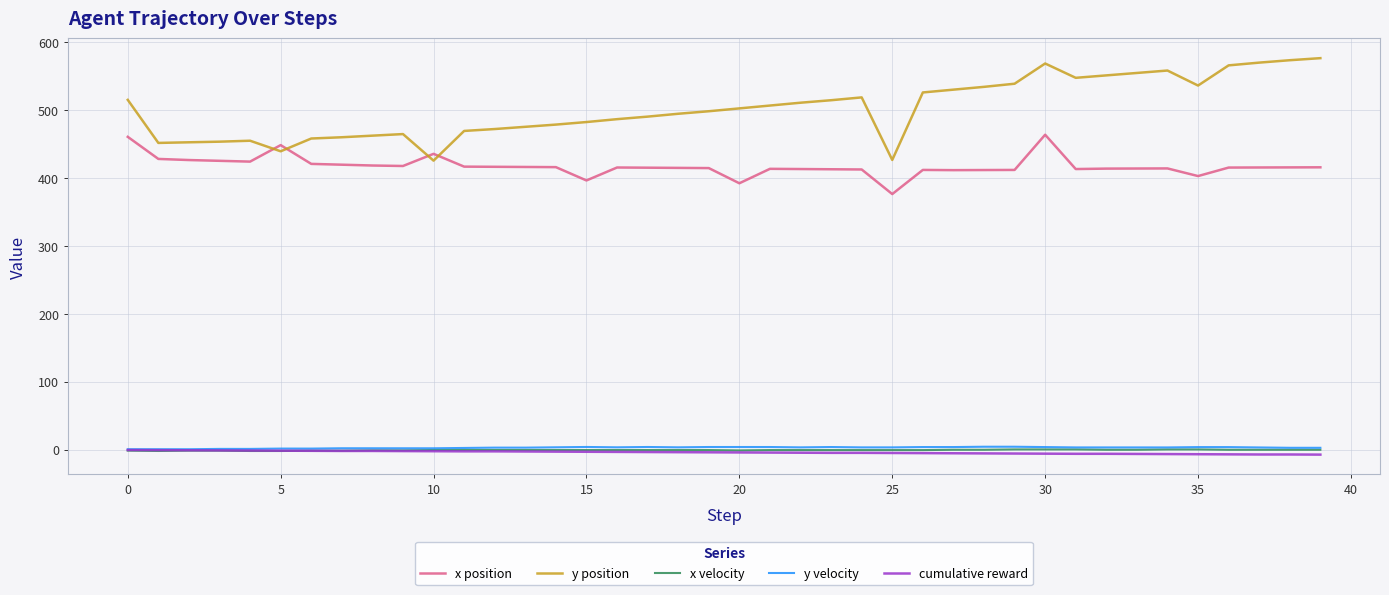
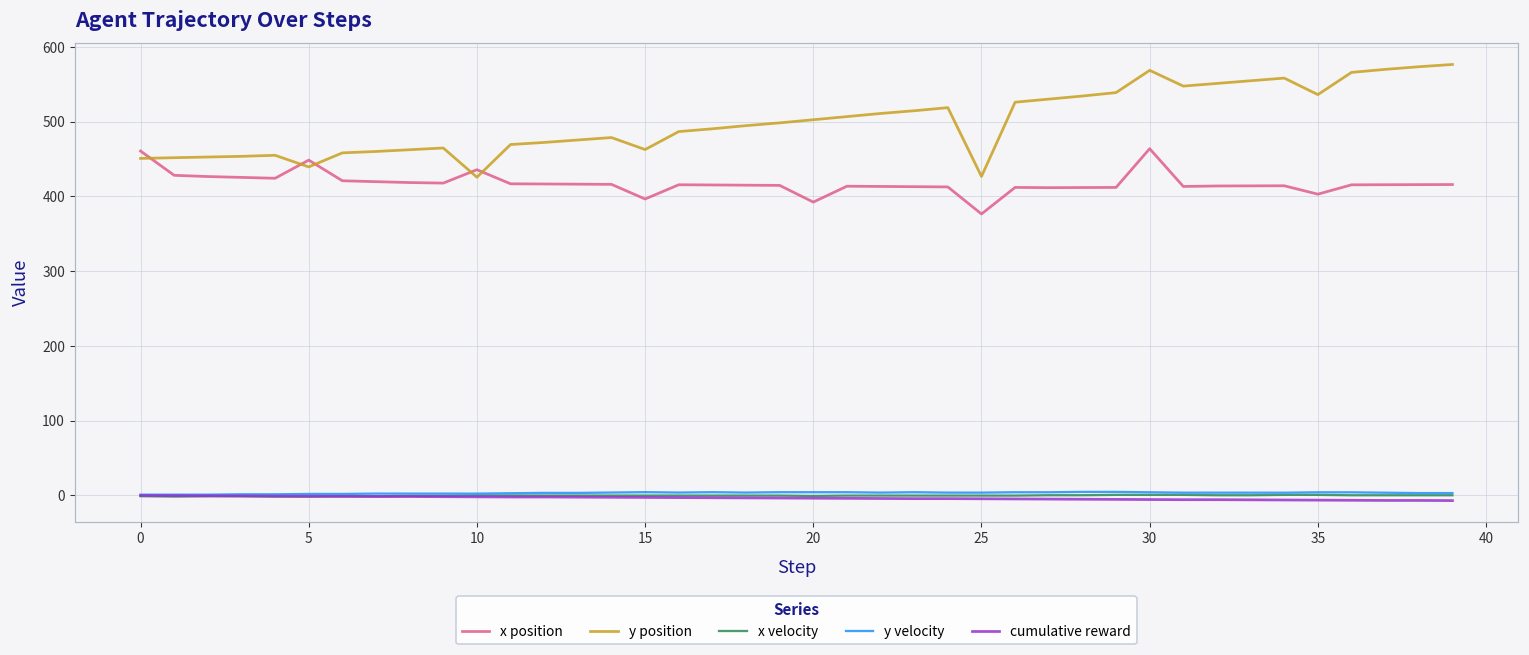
  {
    "x position": {
      "0": 460,
      "5": 450,
      "10": 440,
      "15": 400,
      "20": 390,
      "25": 380,
      "30": 460,
      "35": 400
    },
    "y position": {
-     "0": 520,
+     "0": 450,
      "5": 440,
      "10": 430,
-     "15": 480,
+     "15": 460,
      "20": 500,
      "25": 430,
      "30": 570,
      "35": 540
    },
    "x velocity": {
      "25": 0
    },
    "y velocity": {
      "15": 0,
      "20": 0,
      "25": 0
    },
    "cumulative reward": {
      "25": 0,
      "30": -10,
      "35": -10
    }
  }
